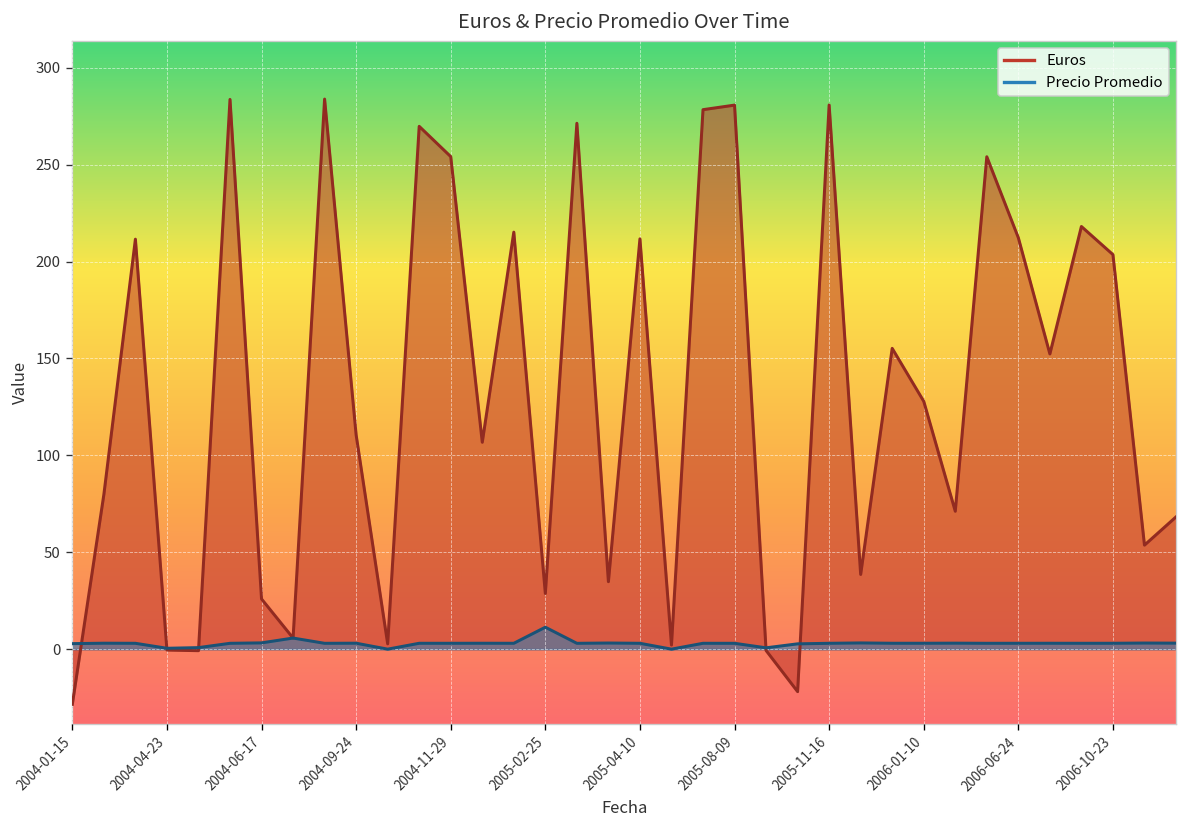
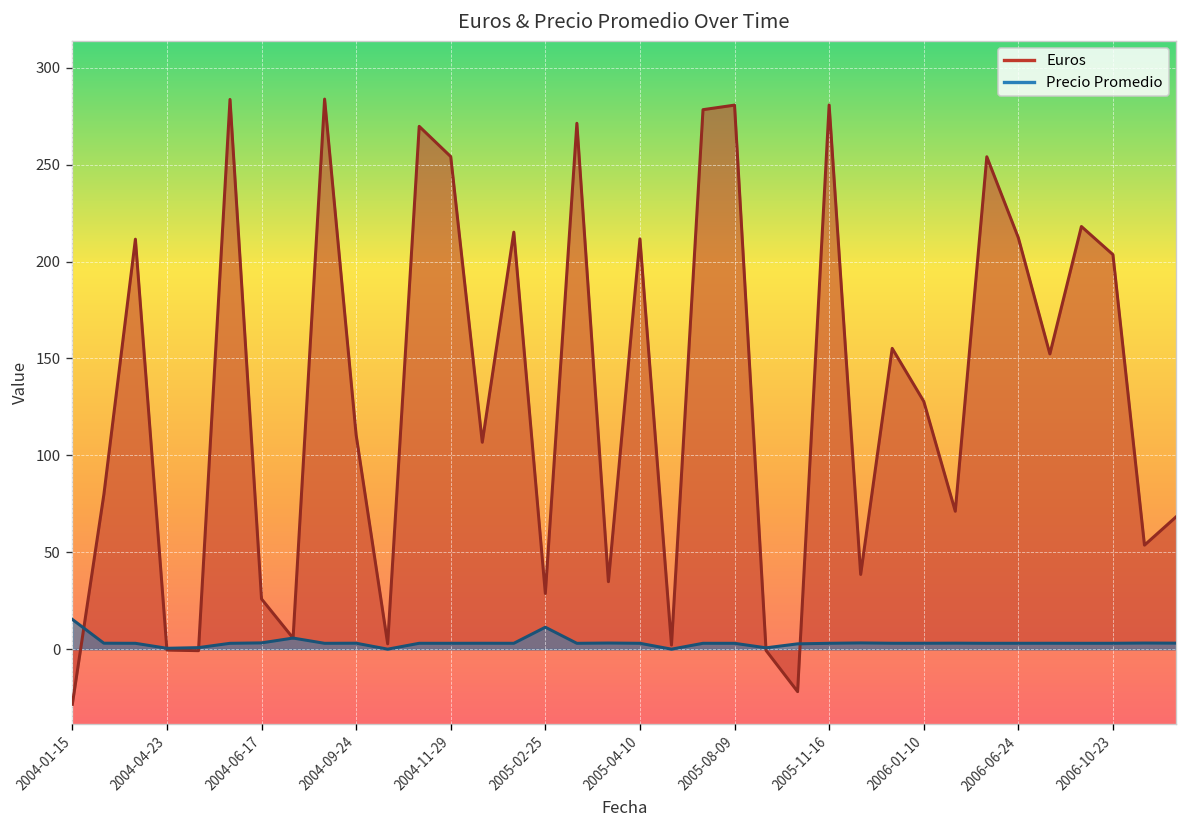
  {
    "Precio Promedio": {
-     "2004-01-15": 3,
+     "2004-01-15": 15,
      "2004-09-24": 3,
      "2005-02-25": 11,
      "2005-08-09": 3
    }
  }
